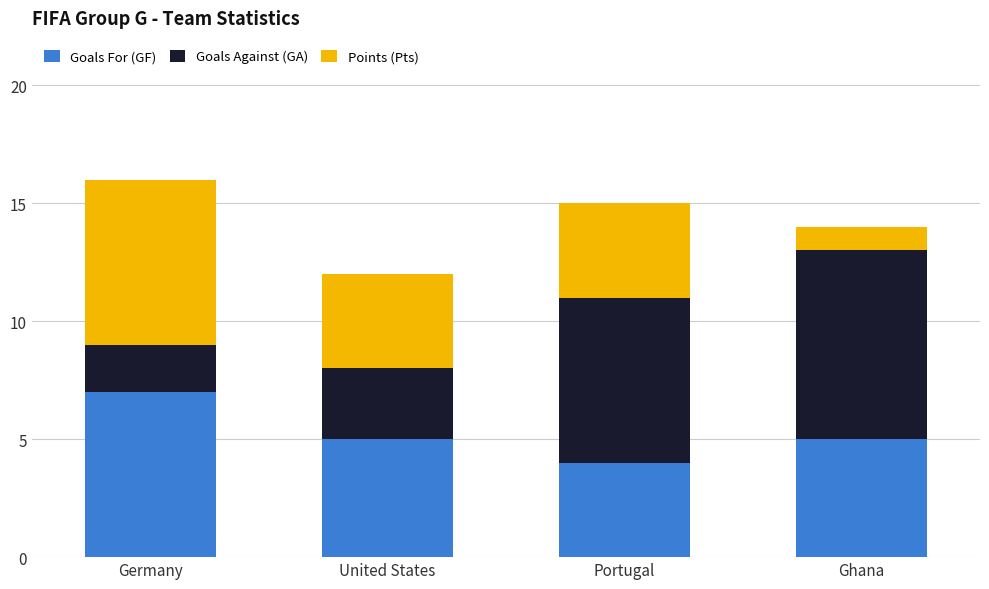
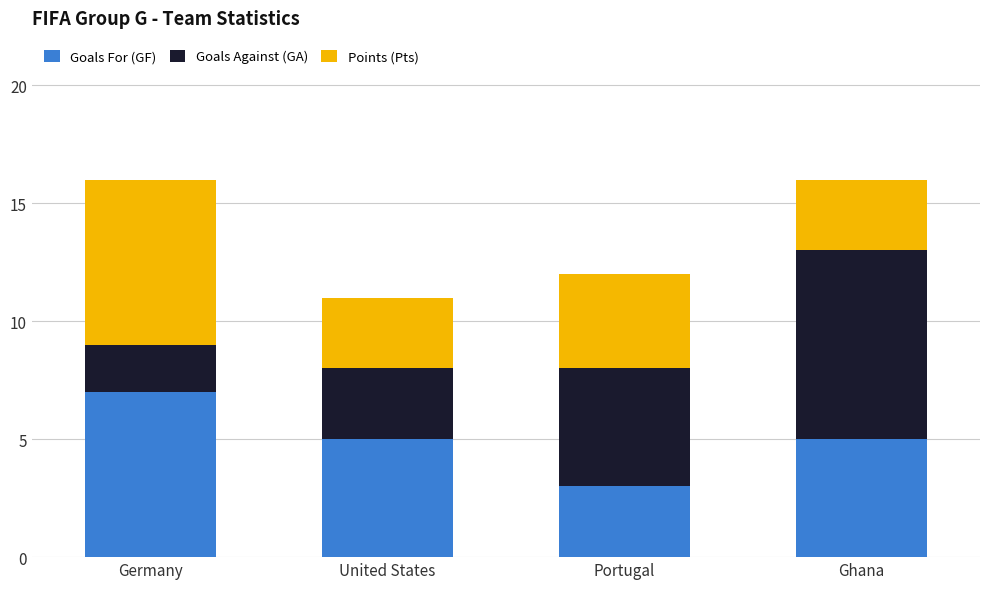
  {
    "Goals For (GF)": {
      "Germany": 7,
      "United States": 5,
-     "Portugal": 4,
+     "Portugal": 3,
      "Ghana": 5
    },
    "Goals Against (GA)": {
      "Germany": 2,
      "United States": 3,
-     "Portugal": 7,
+     "Portugal": 5,
      "Ghana": 8
    },
    "Points (Pts)": {
      "Germany": 7,
-     "United States": 4,
+     "United States": 3,
      "Portugal": 4,
-     "Ghana": 1
+     "Ghana": 3
    }
  }
